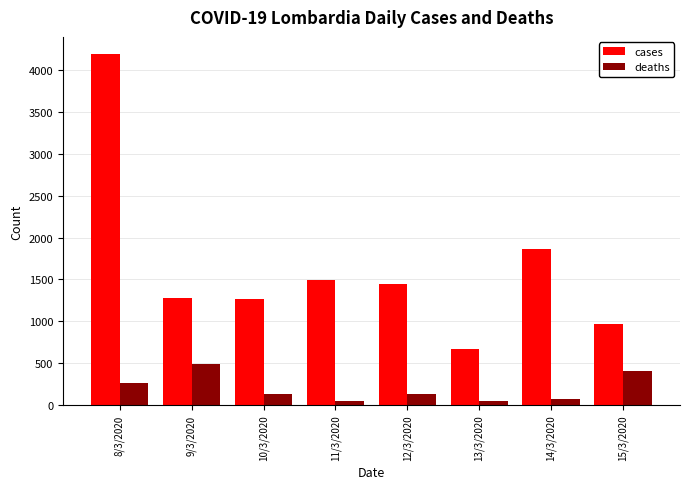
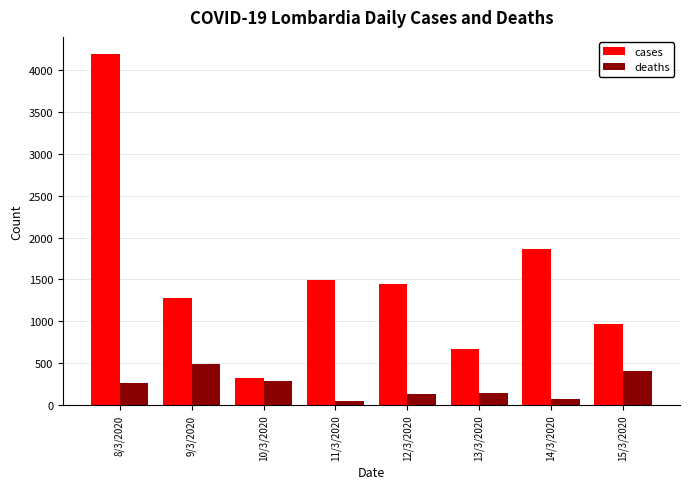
  {
    "cases": {
      "8/3/2020": 4200,
      "9/3/2020": 1300,
-     "10/3/2020": 1300,
+     "10/3/2020": 300,
      "11/3/2020": 1500,
      "12/3/2020": 1400,
      "13/3/2020": 700,
      "14/3/2020": 1900,
      "15/3/2020": 1000
    },
    "deaths": {
      "8/3/2020": 300,
      "9/3/2020": 500,
-     "10/3/2020": 100,
+     "10/3/2020": 300,
      "11/3/2020": 0,
      "12/3/2020": 100,
-     "13/3/2020": 0,
+     "13/3/2020": 100,
      "14/3/2020": 100,
      "15/3/2020": 400
    }
  }
